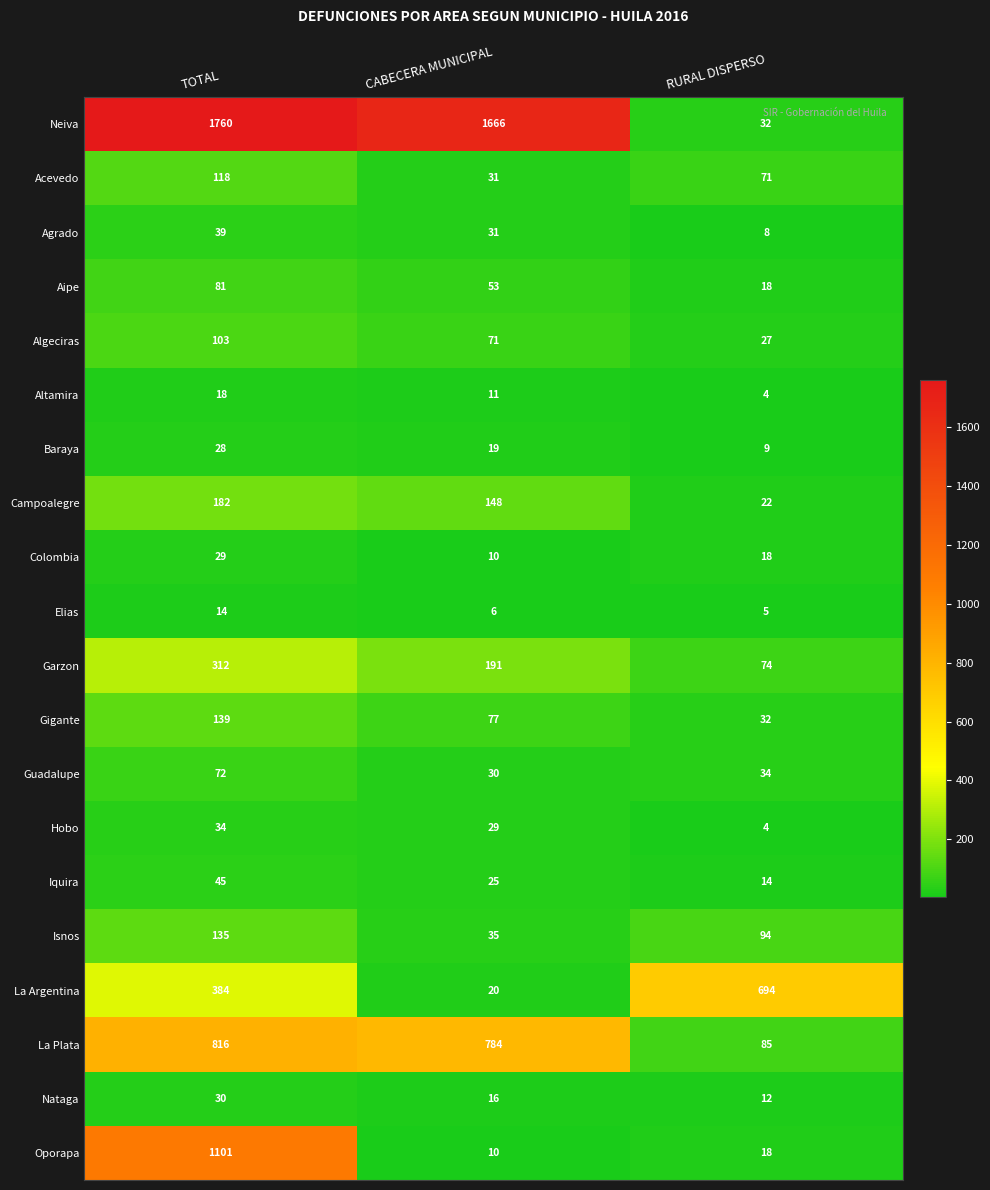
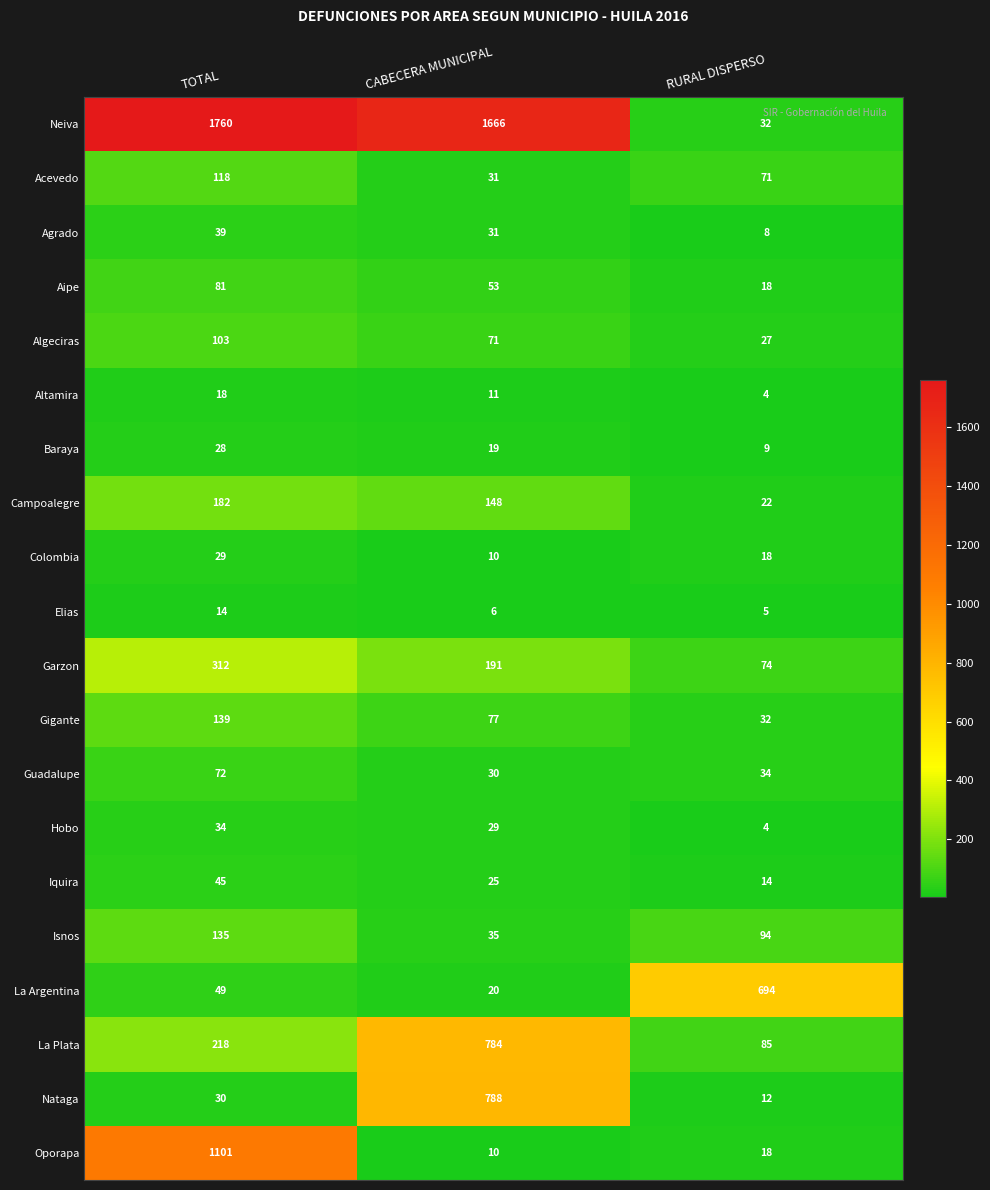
  {
    "Neiva": {
      "TOTAL": 1760,
      "CABECERA MUNICIPAL": 1666
    },
    "Acevedo": {
      "TOTAL": 118,
      "CABECERA MUNICIPAL": 31,
      "RURAL DISPERSO": 71
    },
    "Agrado": {
      "TOTAL": 39,
      "CABECERA MUNICIPAL": 31,
      "RURAL DISPERSO": 8
    },
    "Aipe": {
      "TOTAL": 81,
      "CABECERA MUNICIPAL": 53,
      "RURAL DISPERSO": 18
    },
    "Algeciras": {
      "TOTAL": 103,
      "CABECERA MUNICIPAL": 71,
      "RURAL DISPERSO": 27
    },
    "Altamira": {
      "TOTAL": 18,
      "CABECERA MUNICIPAL": 11,
      "RURAL DISPERSO": 4
    },
    "Baraya": {
      "TOTAL": 28,
      "CABECERA MUNICIPAL": 19,
      "RURAL DISPERSO": 9
    },
    "Campoalegre": {
      "TOTAL": 182,
      "CABECERA MUNICIPAL": 148,
      "RURAL DISPERSO": 22
    },
    "Colombia": {
      "TOTAL": 29,
      "CABECERA MUNICIPAL": 10,
      "RURAL DISPERSO": 18
    },
    "Elias": {
      "TOTAL": 14,
      "CABECERA MUNICIPAL": 6,
      "RURAL DISPERSO": 5
    },
    "Garzon": {
      "TOTAL": 312,
      "CABECERA MUNICIPAL": 191,
      "RURAL DISPERSO": 74
    },
    "Gigante": {
      "TOTAL": 139,
      "CABECERA MUNICIPAL": 77,
      "RURAL DISPERSO": 32
    },
    "Guadalupe": {
      "TOTAL": 72,
      "CABECERA MUNICIPAL": 30,
      "RURAL DISPERSO": 34
    },
    "Hobo": {
      "TOTAL": 34,
      "CABECERA MUNICIPAL": 29,
      "RURAL DISPERSO": 4
    },
    "Iquira": {
      "TOTAL": 45,
      "CABECERA MUNICIPAL": 25,
      "RURAL DISPERSO": 14
    },
    "Isnos": {
      "TOTAL": 135,
      "CABECERA MUNICIPAL": 35,
      "RURAL DISPERSO": 94
    },
    "La Argentina": {
-     "TOTAL": 384,
+     "TOTAL": 49,
      "CABECERA MUNICIPAL": 20,
      "RURAL DISPERSO": 694
    },
    "La Plata": {
-     "TOTAL": 816,
+     "TOTAL": 218,
      "CABECERA MUNICIPAL": 784,
      "RURAL DISPERSO": 85
    },
    "Nataga": {
      "TOTAL": 30,
-     "CABECERA MUNICIPAL": 16,
+     "CABECERA MUNICIPAL": 788,
      "RURAL DISPERSO": 12
    },
    "Oporapa": {
      "TOTAL": 1101,
      "CABECERA MUNICIPAL": 10,
      "RURAL DISPERSO": 18
    }
  }
